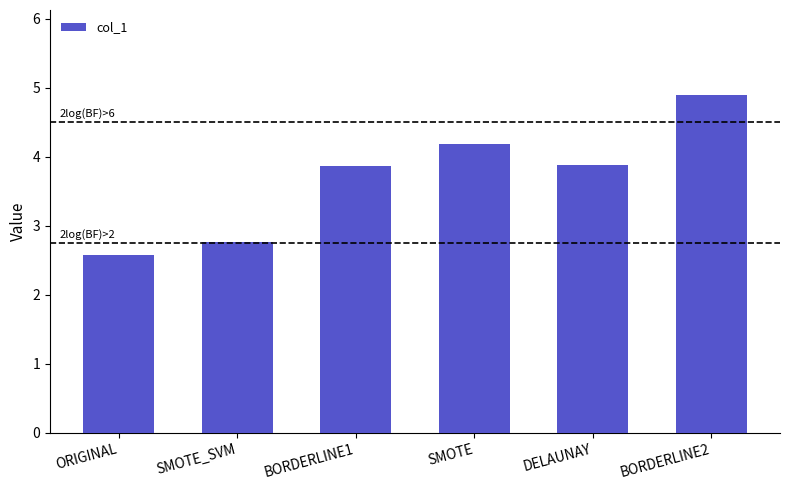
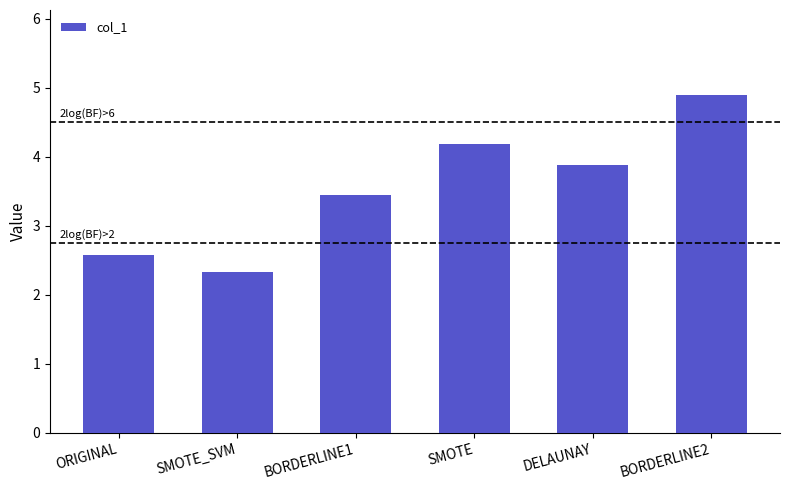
  {
-   "SMOTE_SVM": 2.8,
-   "BORDERLINE1": 3.9,
+   "SMOTE_SVM": 2.3,
+   "BORDERLINE1": 3.4,
    "SMOTE": 4.2,
    "DELAUNAY": 3.9,
    "BORDERLINE2": 4.9
  }
